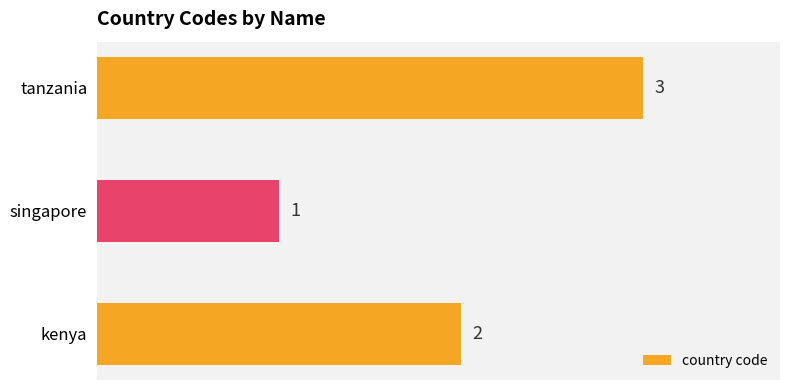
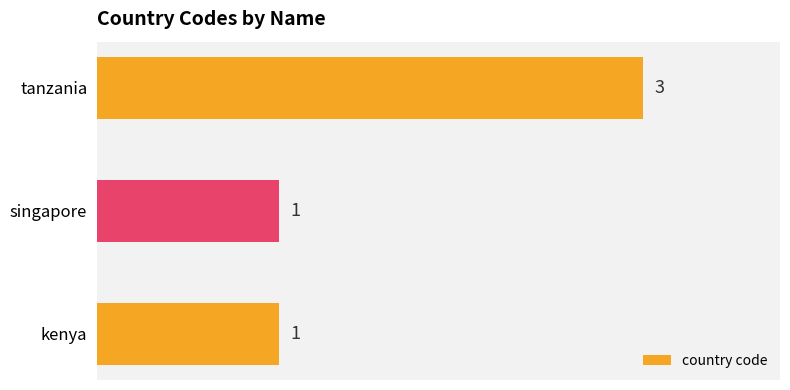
  {
    "tanzania": 3,
    "singapore": 1,
-   "kenya": 2
+   "kenya": 1
  }
